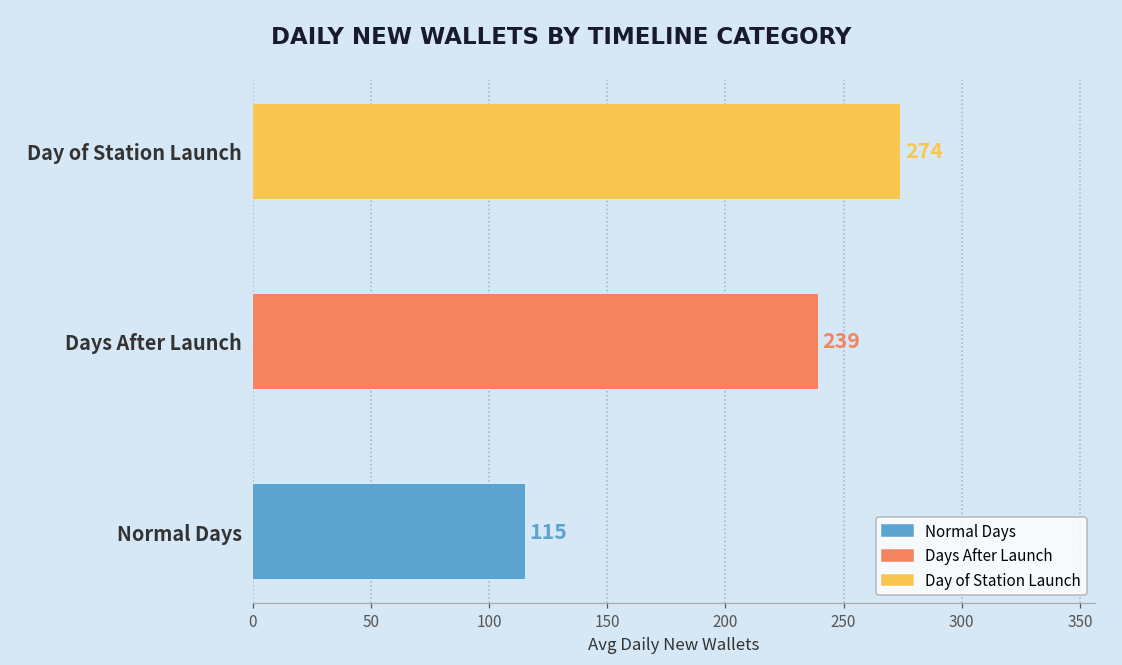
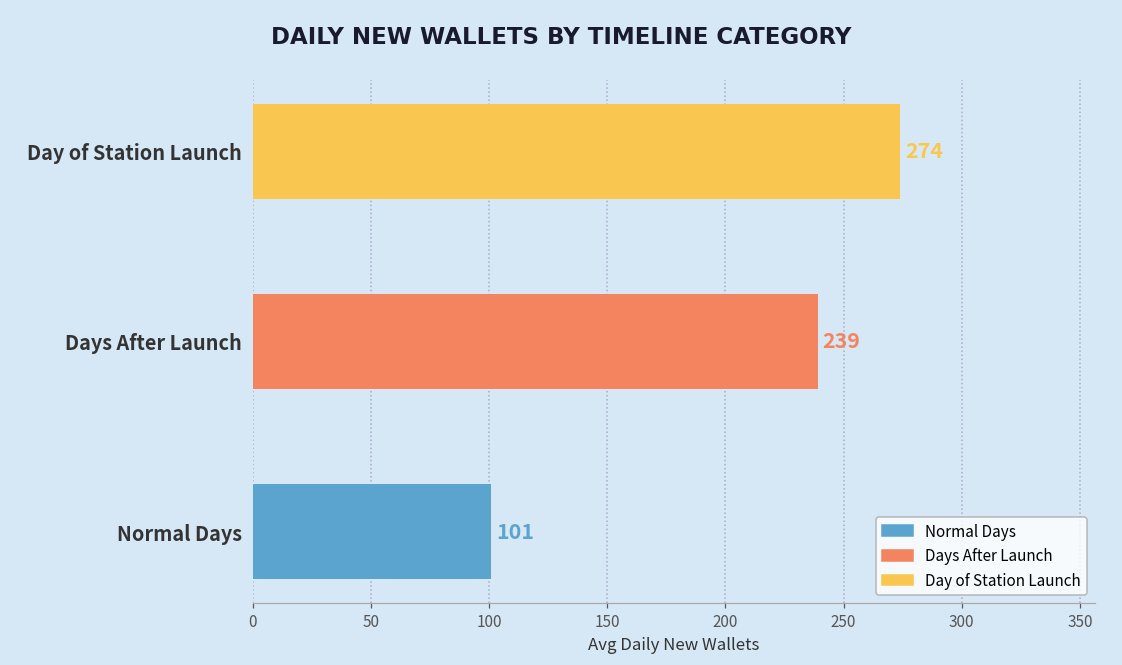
  {
    "Day of Station Launch": 274,
    "Days After Launch": 239,
-   "Normal Days": 115
+   "Normal Days": 101
  }
